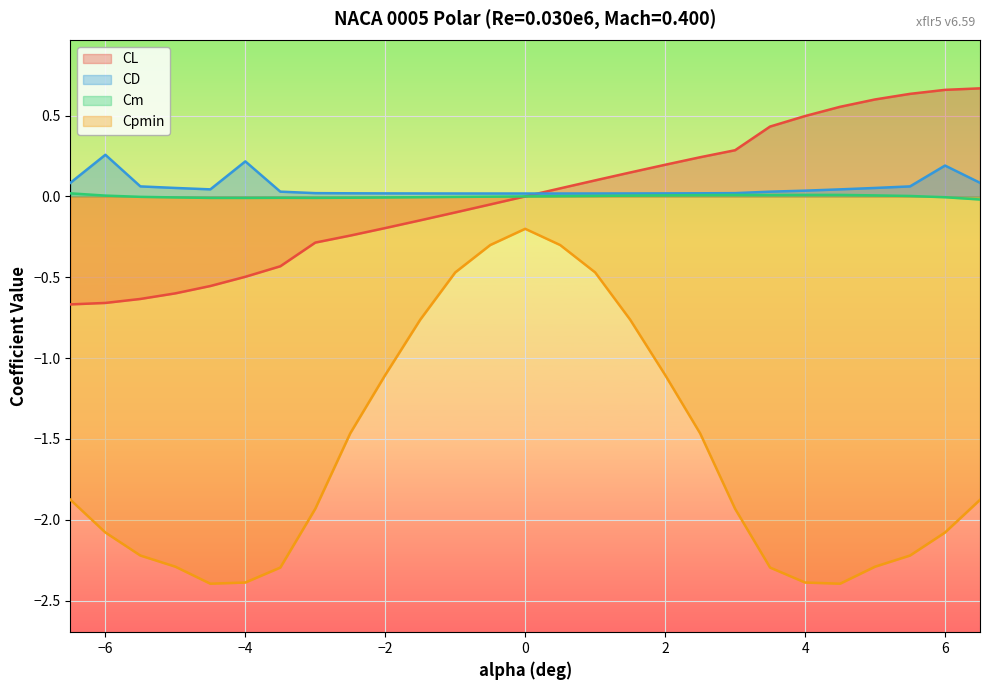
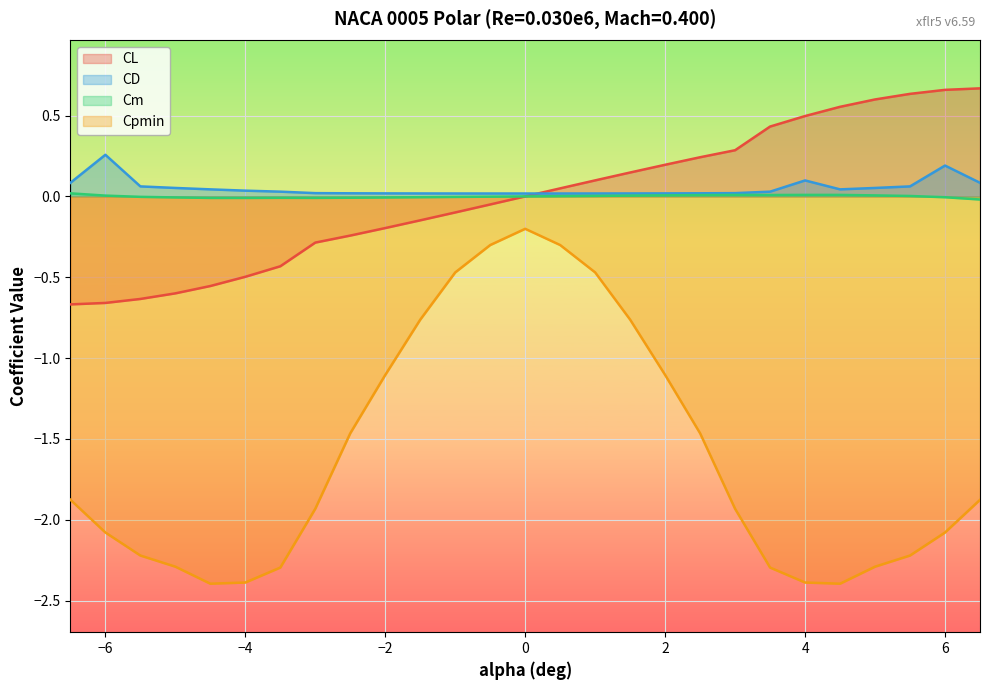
  {
    "CD": {
      "−6": 0.26,
-     "−4": 0.22,
+     "−4": 0.04,
      "−2": 0.02,
      "0": 0.02,
-     "4": 0.04,
+     "4": 0.10,
      "6": 0.19
    }
  }
